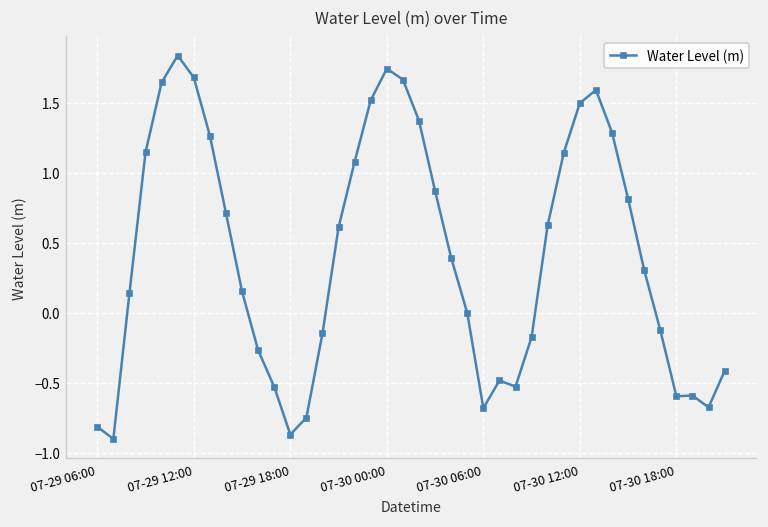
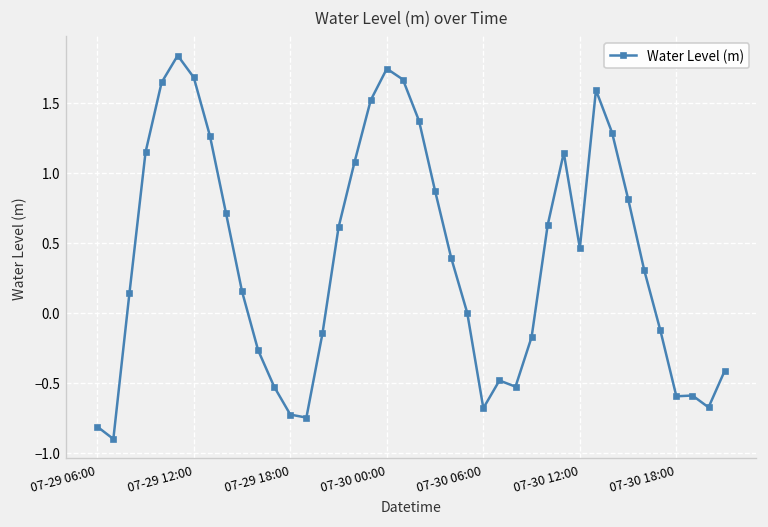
  {
    "07-29 06:00": -0.82,
    "07-29 12:00": 1.68,
-   "07-29 18:00": -0.87,
+   "07-29 18:00": -0.73,
    "07-30 00:00": 1.74,
    "07-30 06:00": -0.68,
-   "07-30 12:00": 1.50,
+   "07-30 12:00": 0.46,
    "07-30 18:00": -0.60
  }
